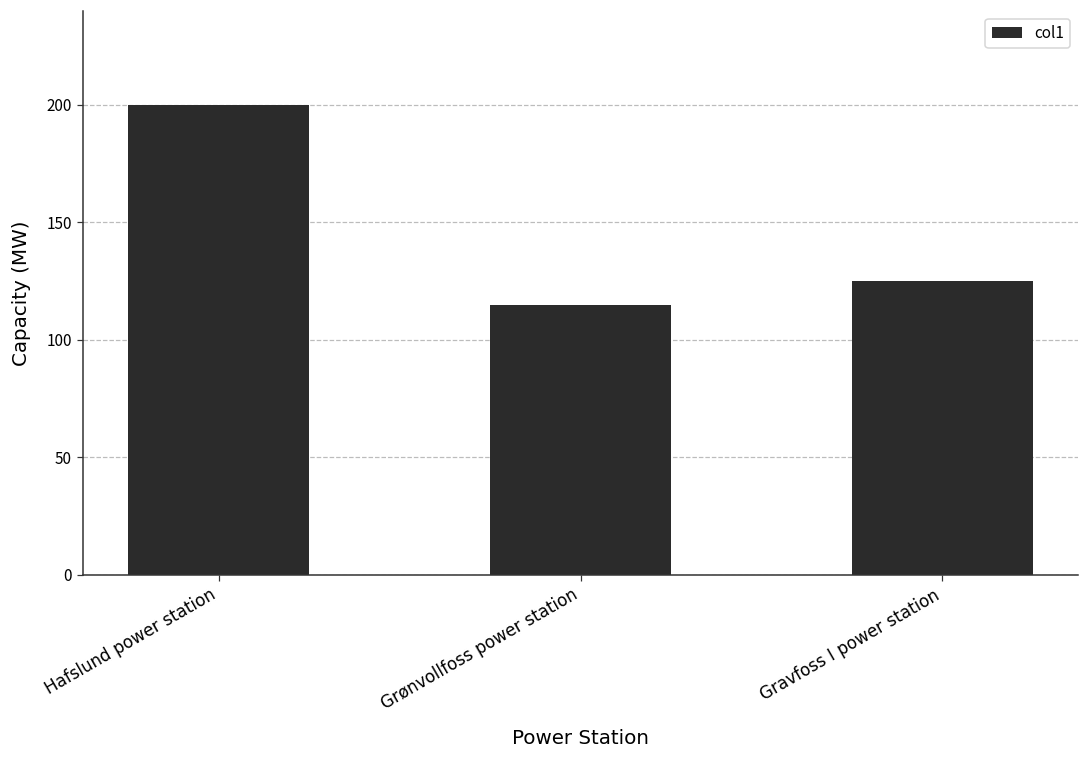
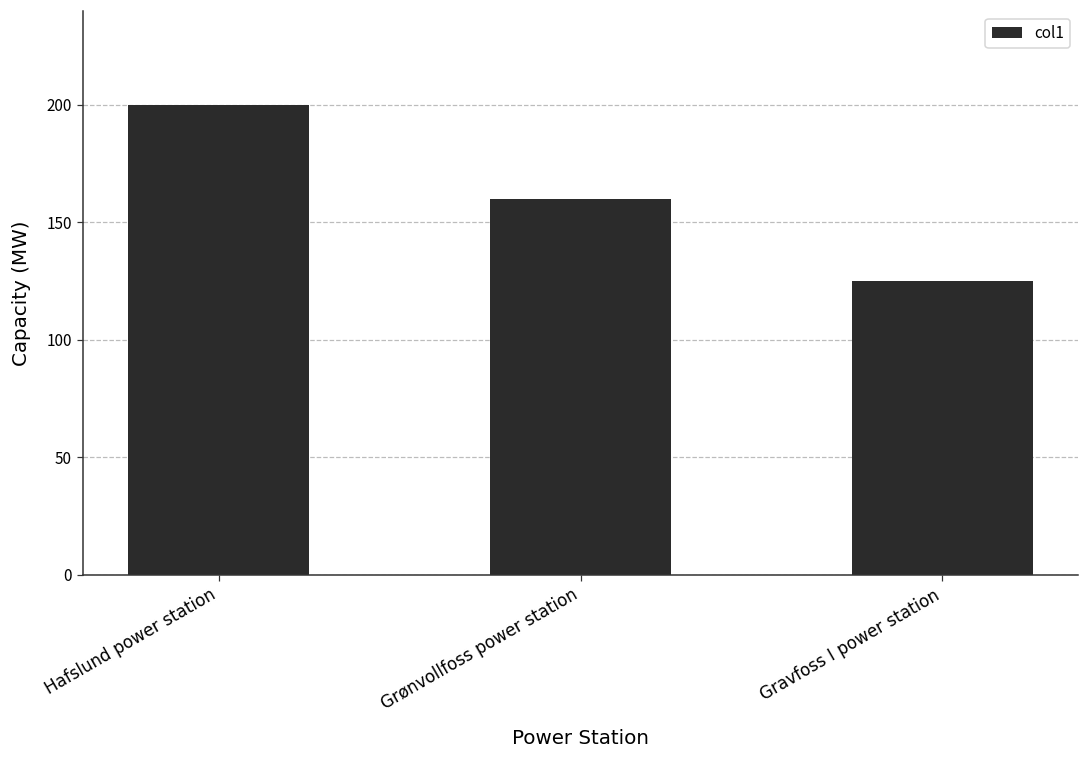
  {
    "Hafslund power station": 200,
-   "Grønvollfoss power station": 115,
+   "Grønvollfoss power station": 160,
    "Gravfoss I power station": 125
  }
